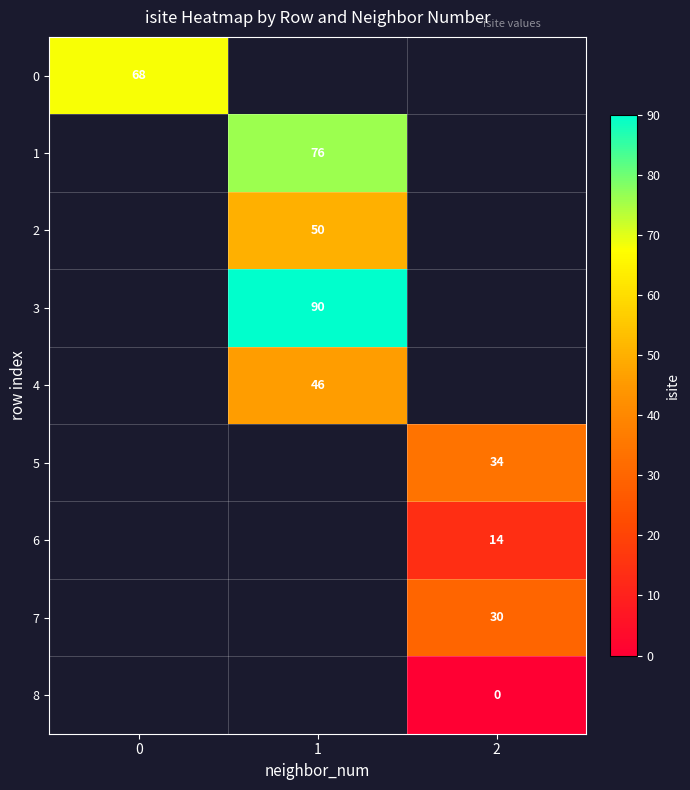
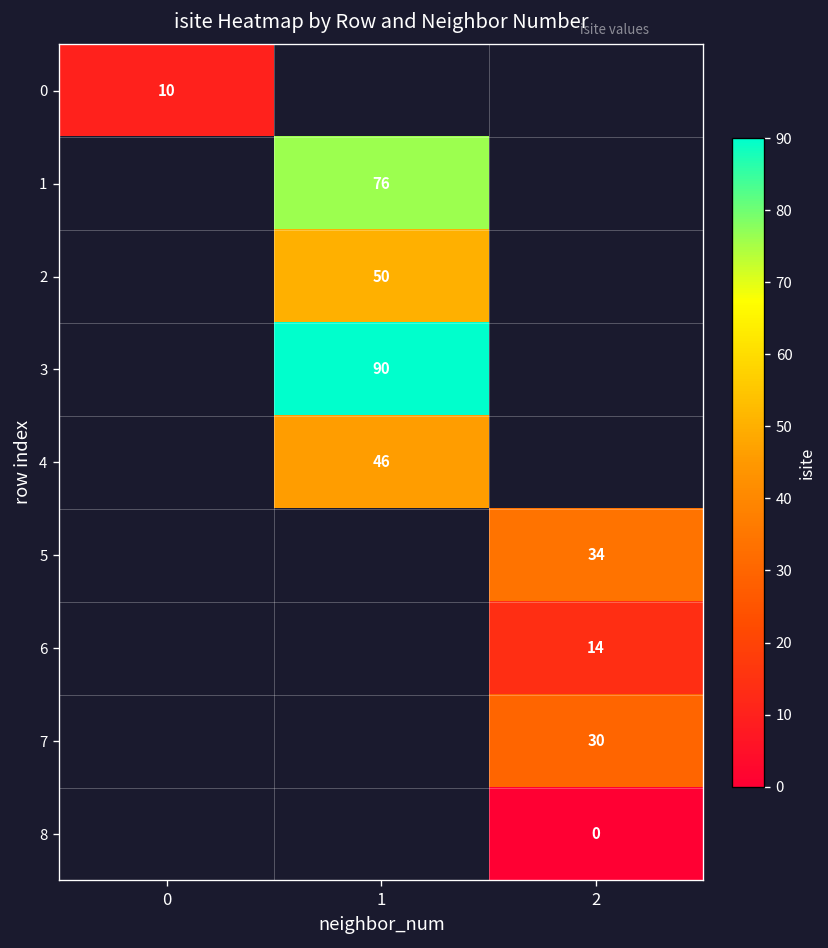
  {
    "0": {
-     "0": 68
+     "0": 10
    },
    "1": {
      "1": 76
    },
    "2": {
      "1": 50
    },
    "3": {
      "1": 90
    },
    "4": {
      "1": 46
    },
    "5": {
      "2": 34
    },
    "6": {
      "2": 14
    },
    "7": {
      "2": 30
    },
    "8": {
      "2": 0
    }
  }
